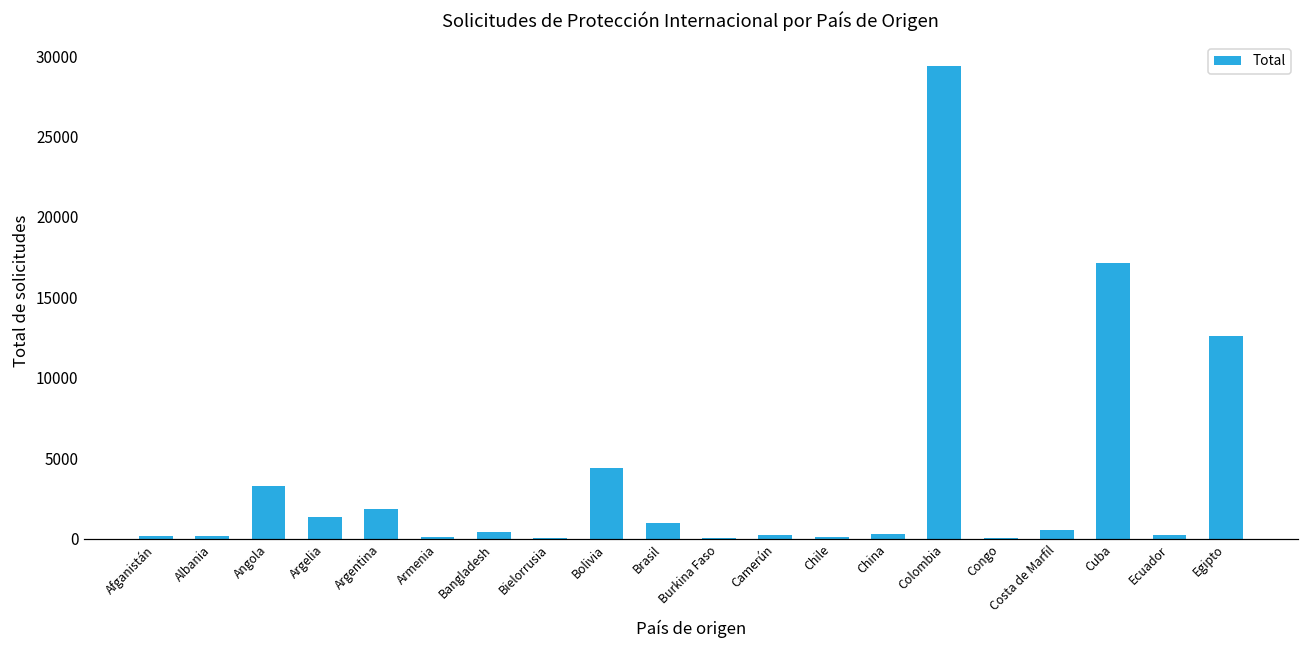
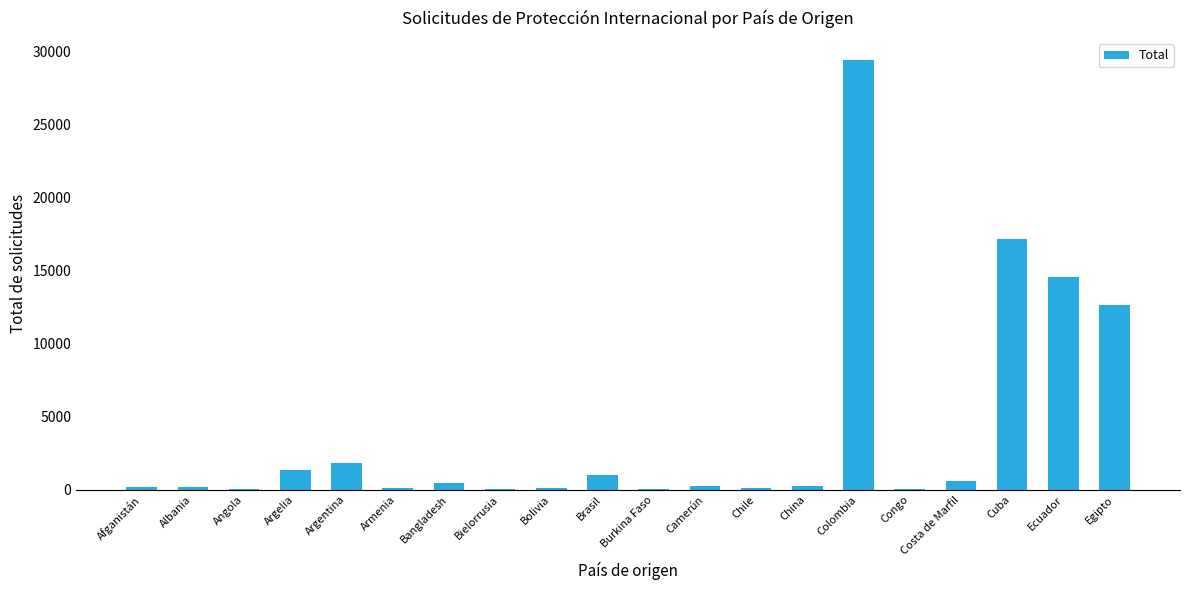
  {
    "Afganistán": 200,
-   "Angola": 3300,
+   "Angola": 0,
    "Argelia": 1400,
    "Argentina": 1800,
    "Bangladesh": 400,
-   "Bolivia": 4400,
+   "Bolivia": 100,
    "Brasil": 1000,
    "Camerún": 200,
    "China": 300,
    "Colombia": 29400,
    "Costa de Marfil": 600,
    "Cuba": 17200,
-   "Ecuador": 200,
+   "Ecuador": 14600,
    "Egipto": 12600
  }
